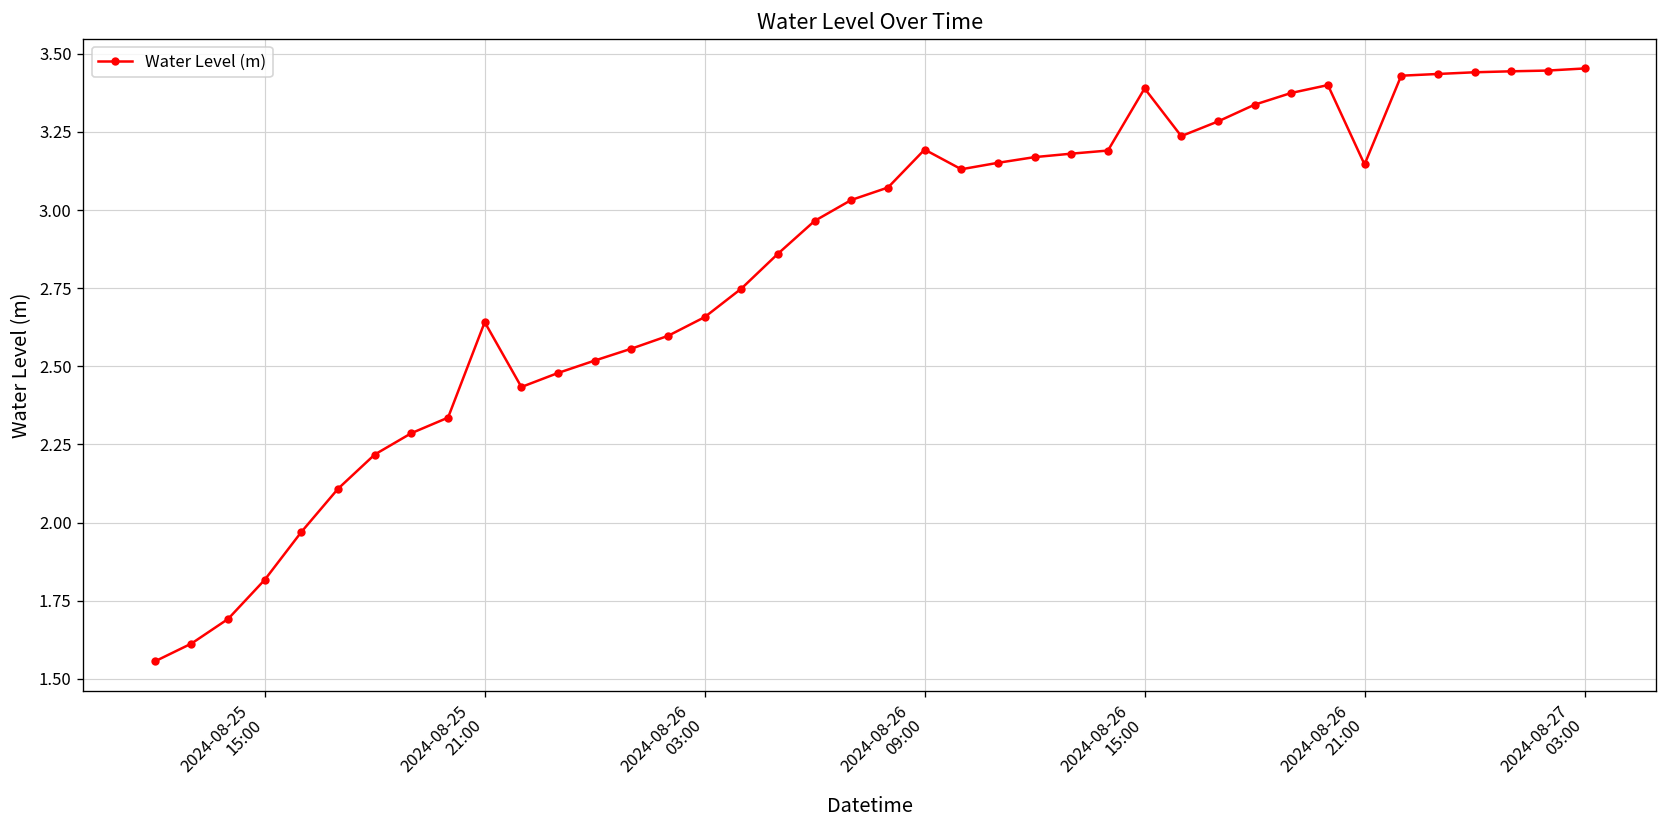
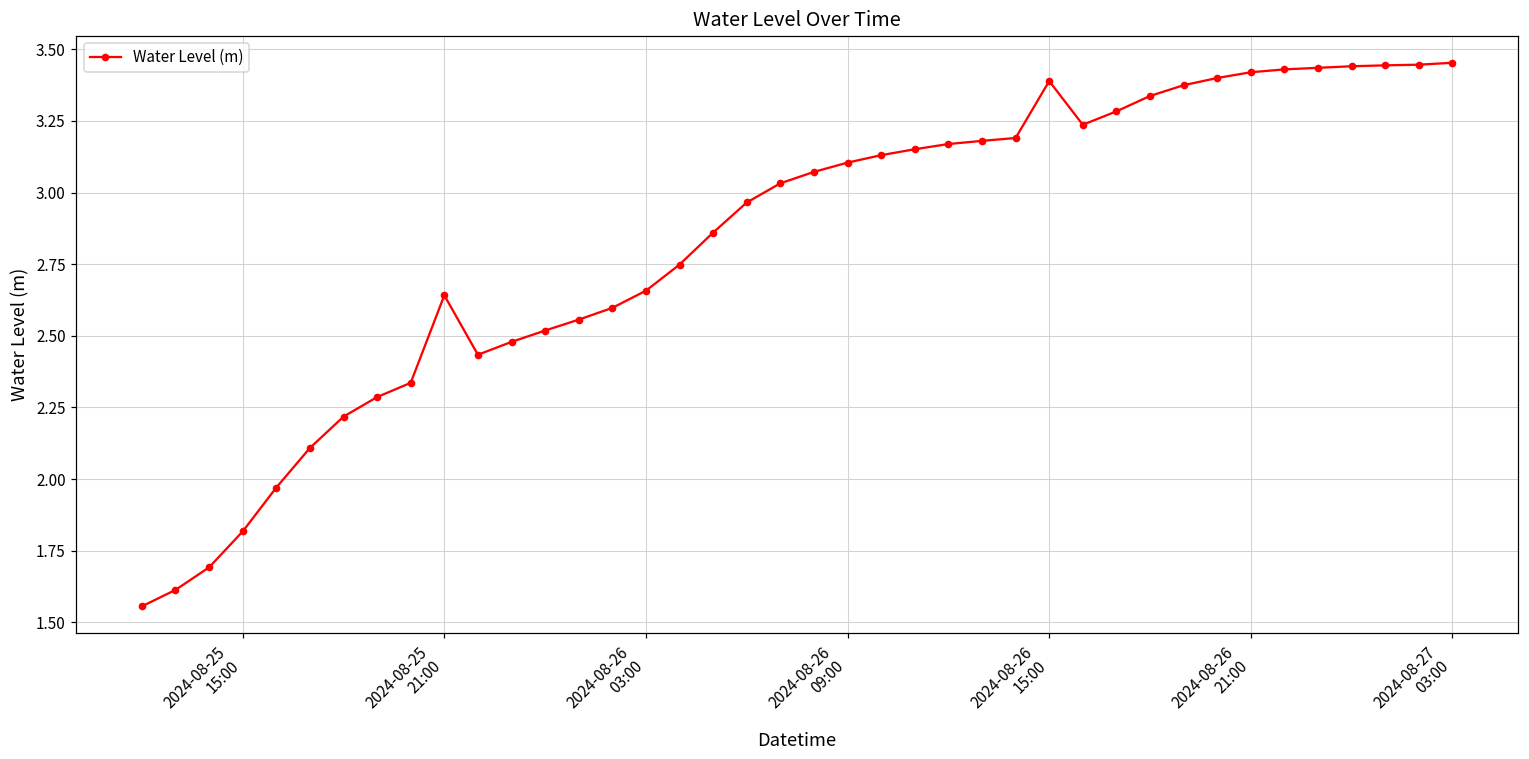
  {
    "2024-08-25 15:00": 1.82,
    "2024-08-25 21:00": 2.64,
    "2024-08-26 03:00": 2.66,
-   "2024-08-26 09:00": 3.19,
+   "2024-08-26 09:00": 3.10,
    "2024-08-26 15:00": 3.39,
-   "2024-08-26 21:00": 3.15,
+   "2024-08-26 21:00": 3.42,
    "2024-08-27 03:00": 3.45
  }
